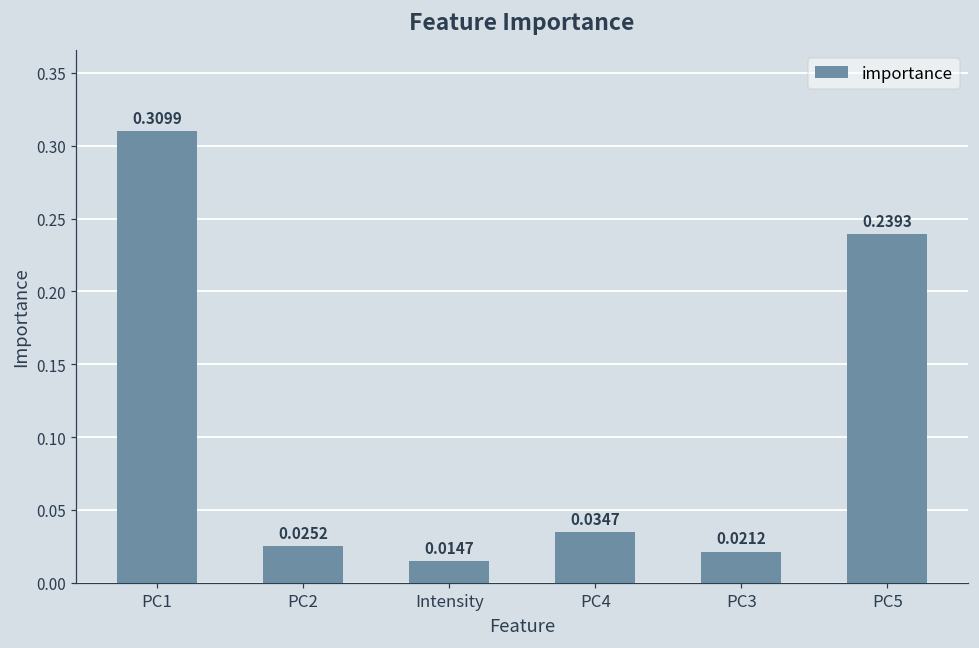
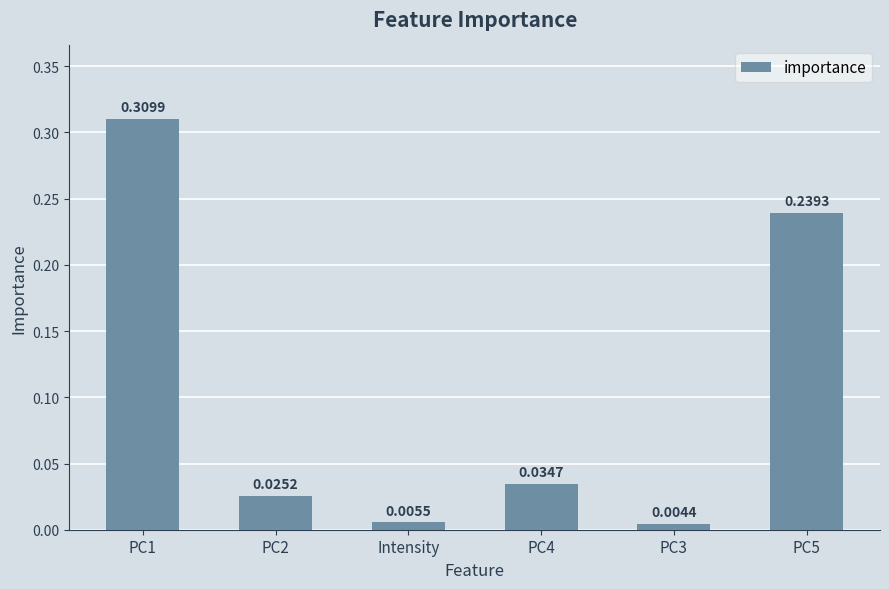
  {
    "PC1": 0.3099,
    "PC2": 0.0252,
-   "Intensity": 0.0147,
+   "Intensity": 0.0055,
    "PC4": 0.0347,
-   "PC3": 0.0212,
+   "PC3": 0.0044,
    "PC5": 0.2393
  }
